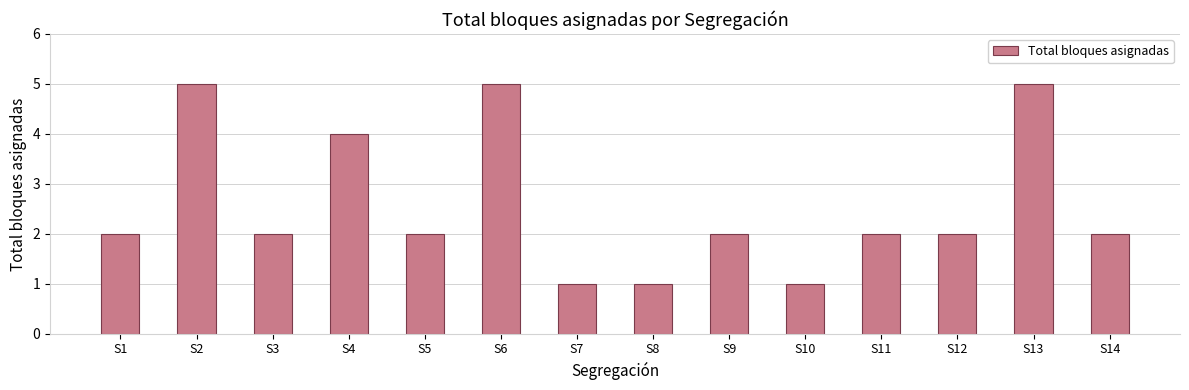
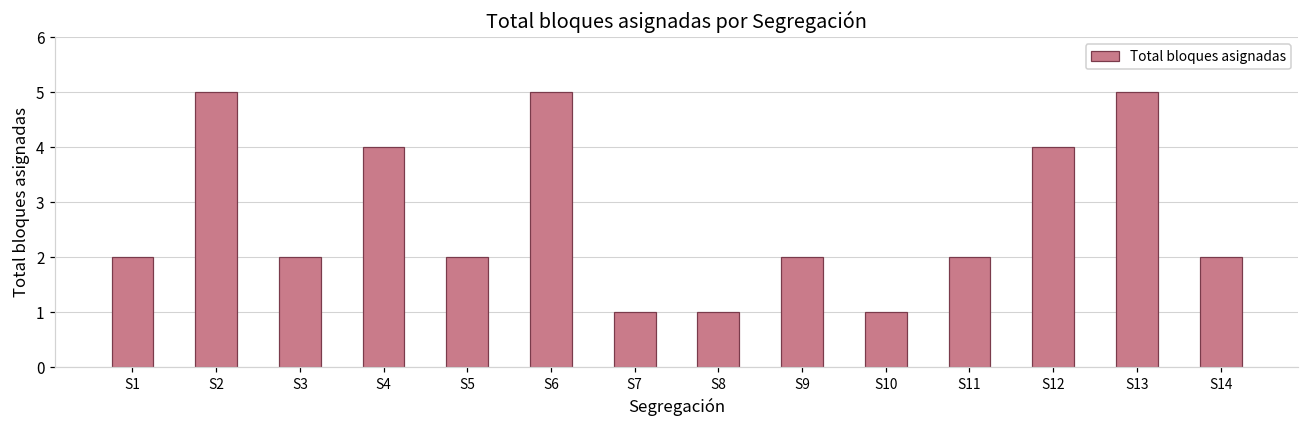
  {
    "S1": 2,
    "S2": 5,
    "S3": 2,
    "S4": 4,
    "S5": 2,
    "S6": 5,
    "S7": 1,
    "S8": 1,
    "S9": 2,
    "S10": 1,
    "S11": 2,
-   "S12": 2,
+   "S12": 4,
    "S13": 5,
    "S14": 2
  }
